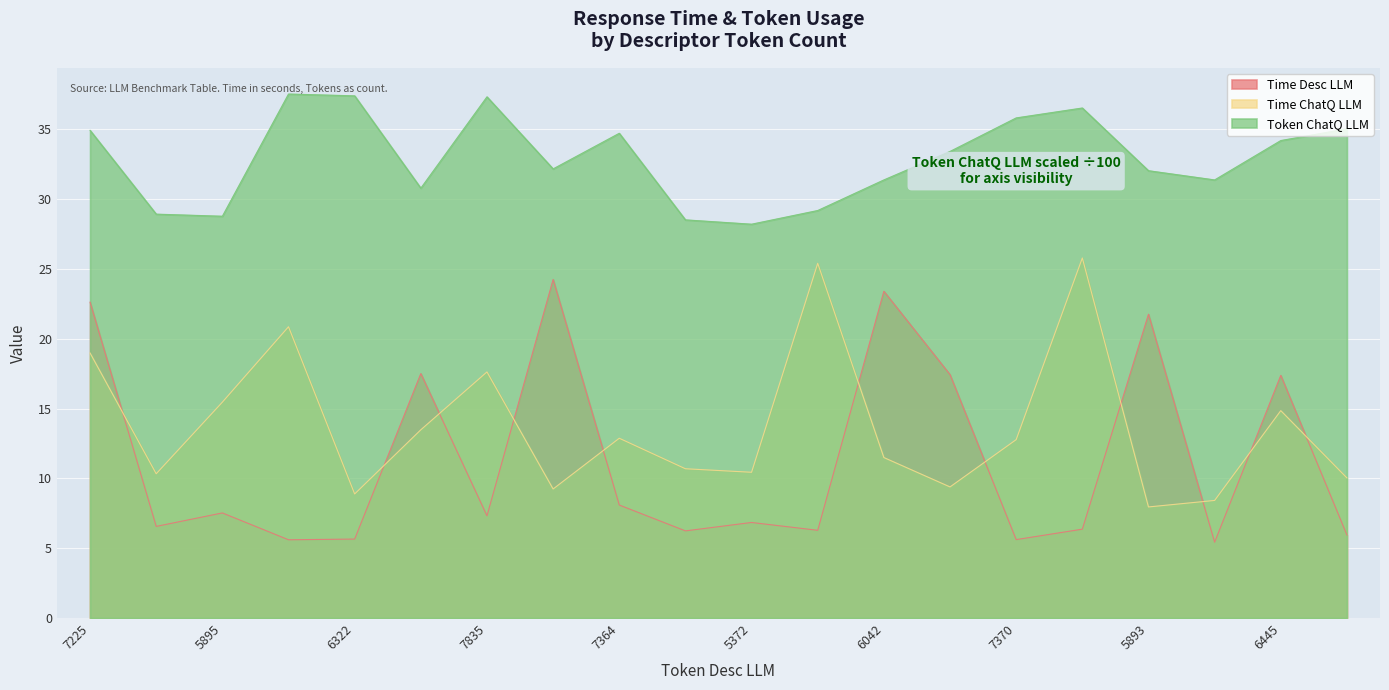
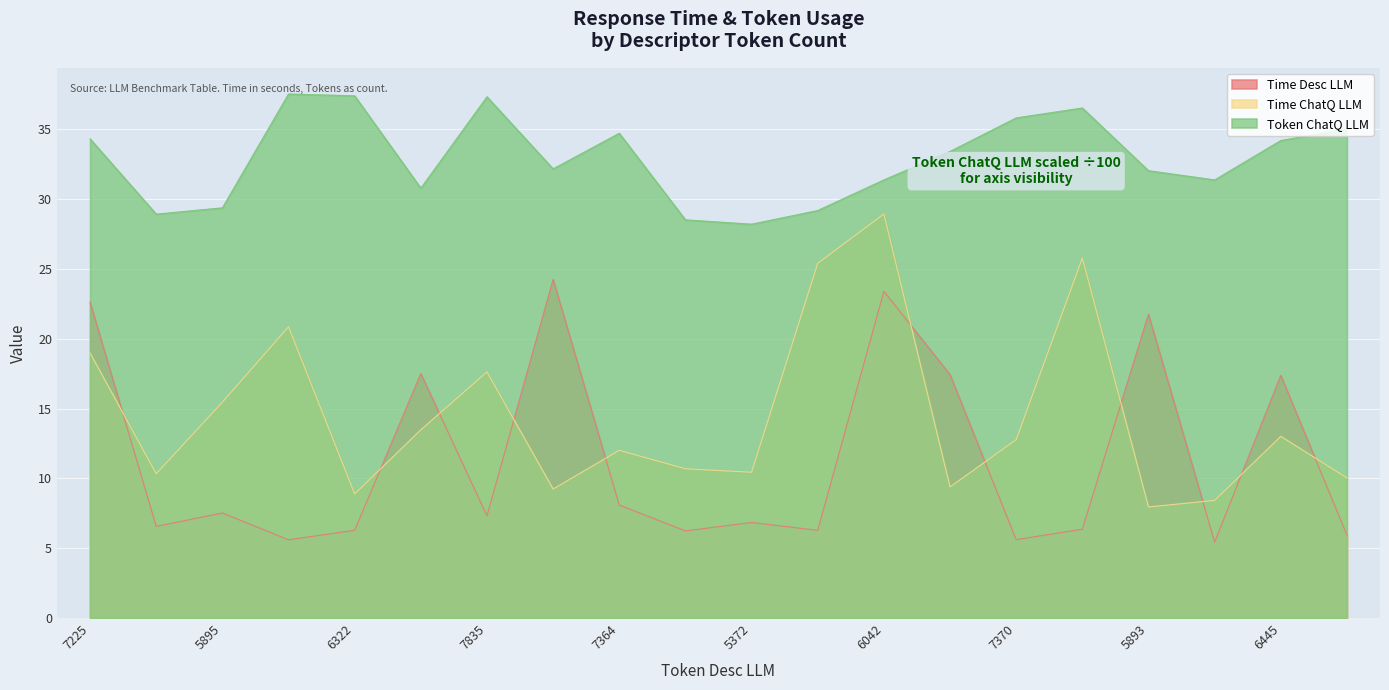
  {
    "Time Desc LLM": {
      "7225": 22.6,
      "5895": 7.5,
-     "6322": 5.7,
+     "6322": 6.3,
      "7835": 7.3,
      "7364": 8.1,
      "5372": 6.8,
      "6042": 23.4,
      "7370": 5.6,
      "5893": 21.8,
      "6445": 17.4
    },
    "Time ChatQ LLM": {
      "7225": 19.0,
      "5895": 15.5,
      "6322": 8.9,
      "7835": 17.6,
-     "7364": 12.9,
+     "7364": 12.0,
      "5372": 10.4,
-     "6042": 11.5,
+     "6042": 28.9,
      "7370": 12.8,
      "5893": 8.0,
-     "6445": 14.9
+     "6445": 13.0
    },
    "Token ChatQ LLM": {
-     "7225": 34.9,
-     "5895": 28.8,
+     "7225": 34.3,
+     "5895": 29.4,
      "6322": 37.4,
      "7835": 37.3,
      "7364": 34.7,
      "5372": 28.2,
      "6042": 31.4,
      "7370": 35.8,
      "5893": 32.0,
      "6445": 34.2
    }
  }
